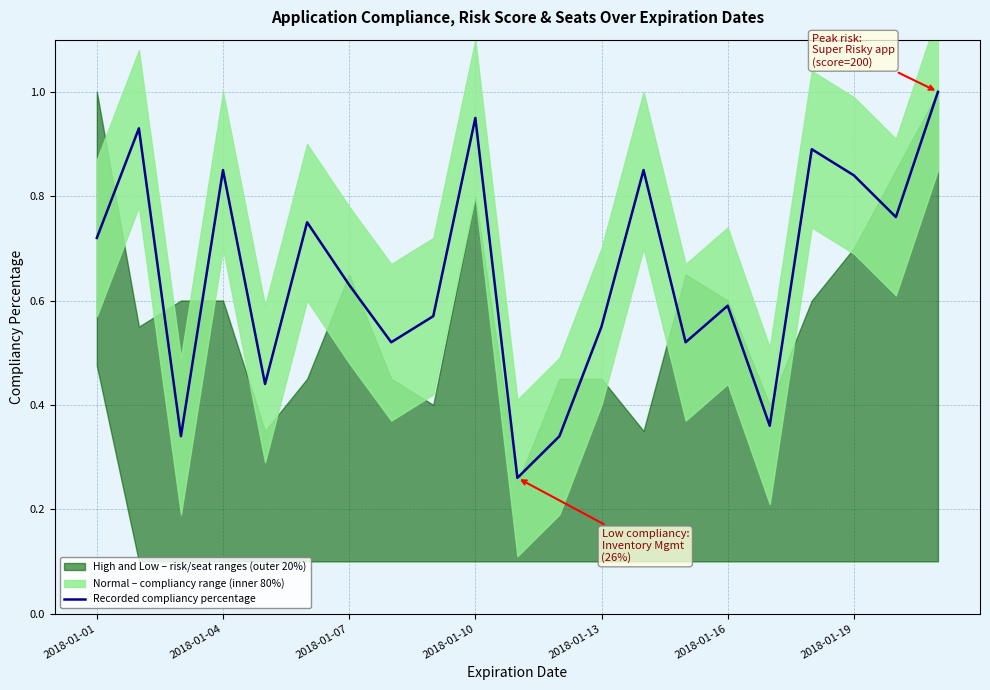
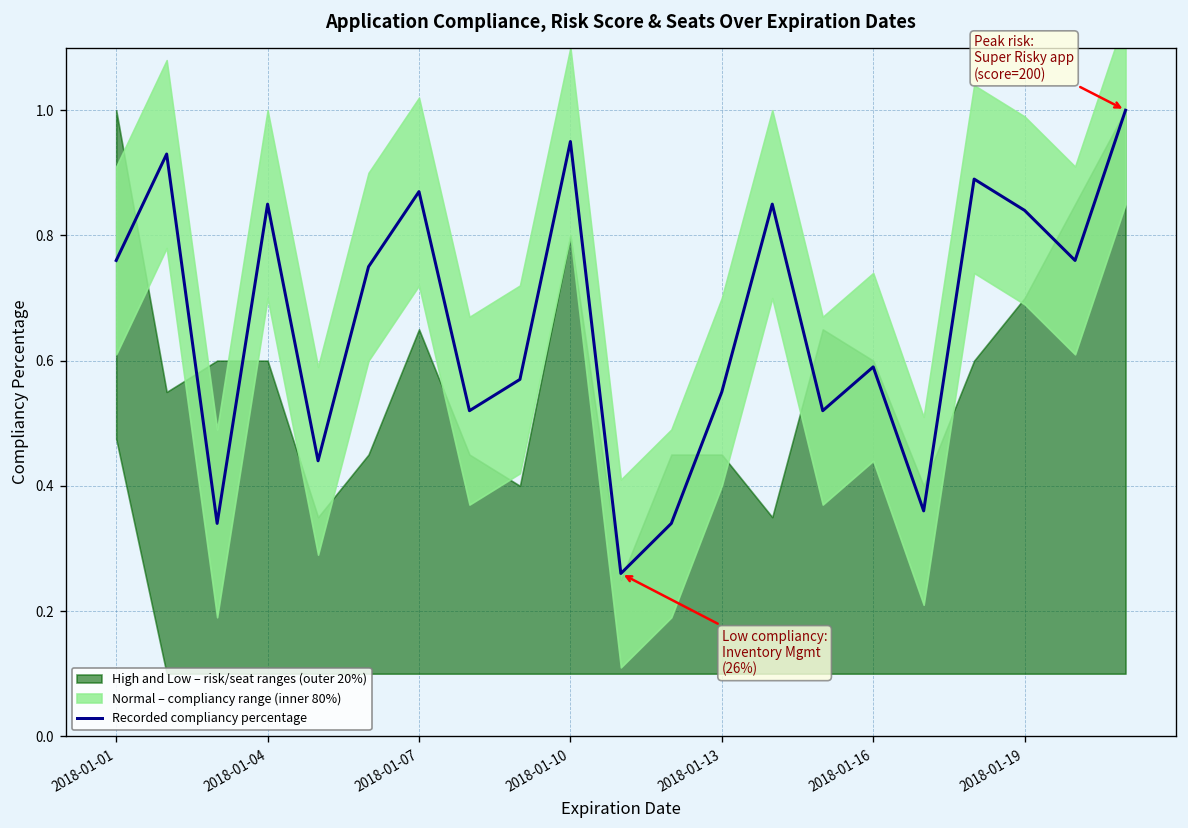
  {
    "Recorded compliancy percentage": {
-     "2018-01-01": 0.72,
+     "2018-01-01": 0.76,
      "2018-01-04": 0.85,
-     "2018-01-07": 0.63,
+     "2018-01-07": 0.87,
      "2018-01-10": 0.95,
      "2018-01-13": 0.55,
      "2018-01-16": 0.59,
      "2018-01-19": 0.84
    },
    "Normal – compliancy range (inner 80%)": {
      "2018-01-10": 0.30
    }
  }
